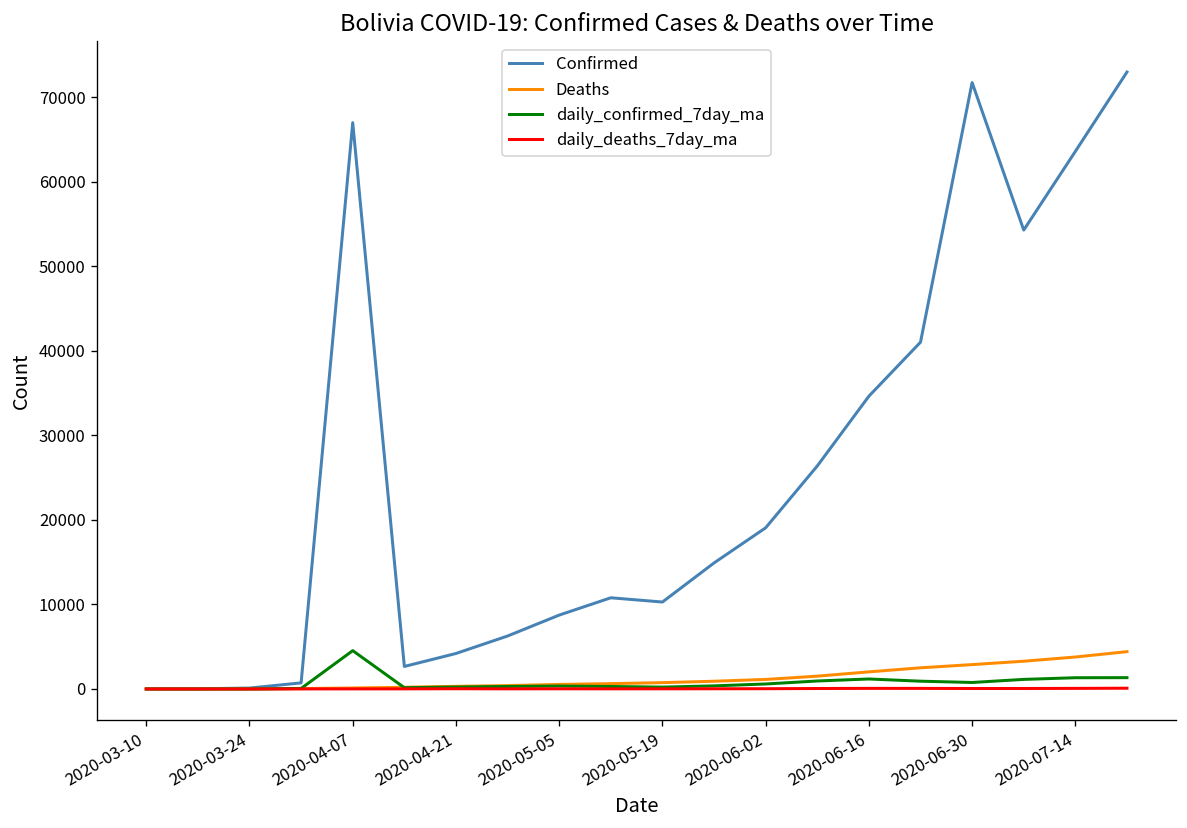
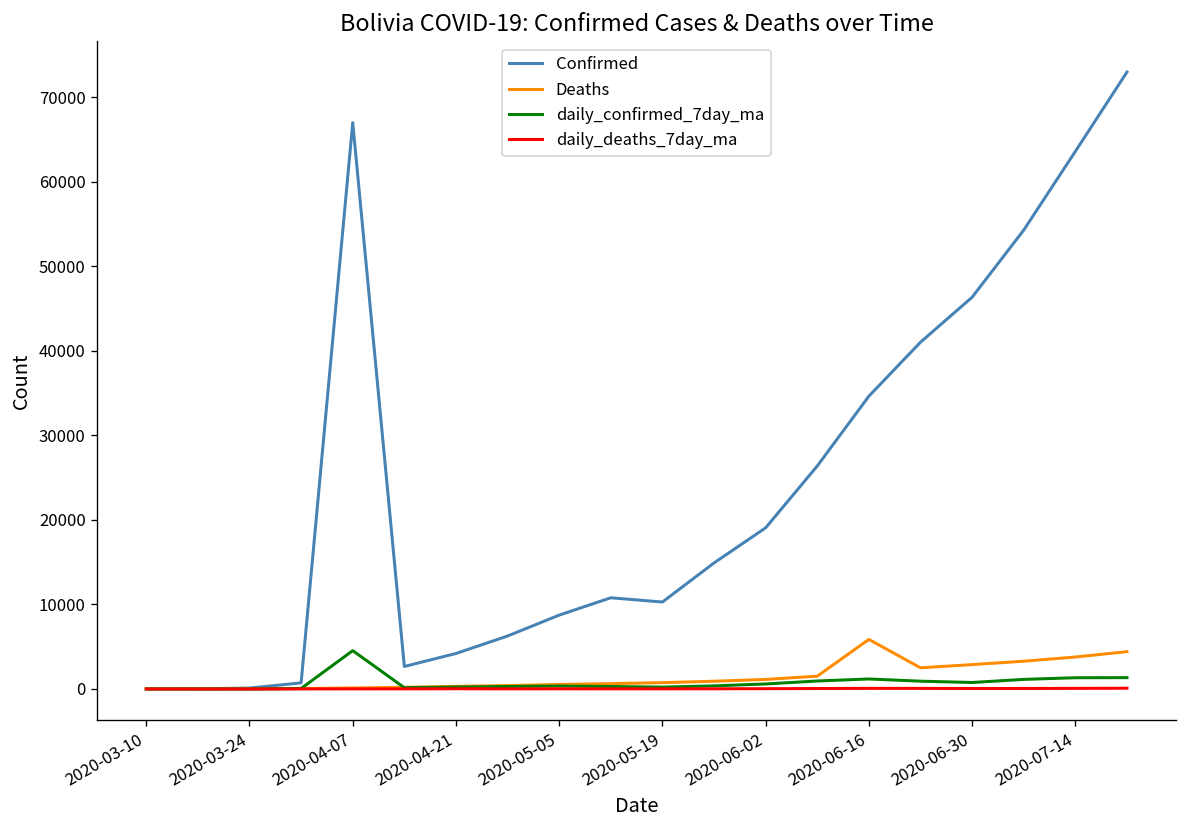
  {
    "Confirmed": {
      "2020-04-07": 67000,
      "2020-04-21": 4000,
      "2020-05-05": 9000,
      "2020-05-19": 10000,
      "2020-06-02": 19000,
      "2020-06-16": 35000,
-     "2020-06-30": 72000,
+     "2020-06-30": 46000,
      "2020-07-14": 64000
    },
    "Deaths": {
      "2020-05-19": 1000,
      "2020-06-02": 1000,
-     "2020-06-16": 2000,
+     "2020-06-16": 6000,
      "2020-06-30": 3000,
      "2020-07-14": 4000
    },
    "daily_confirmed_7day_ma": {
      "2020-04-07": 5000,
      "2020-06-02": 1000,
      "2020-06-16": 1000,
      "2020-06-30": 1000,
      "2020-07-14": 1000
    },
    "daily_deaths_7day_ma": {
      "2020-06-02": 0,
      "2020-06-16": 0,
      "2020-06-30": 0,
      "2020-07-14": 0
    }
  }
